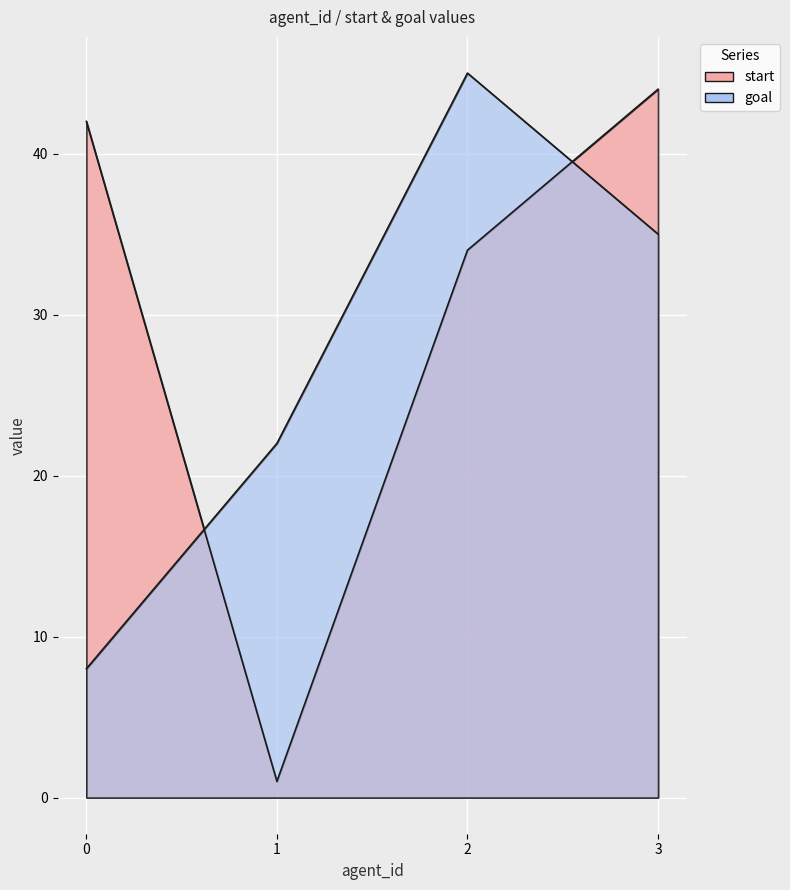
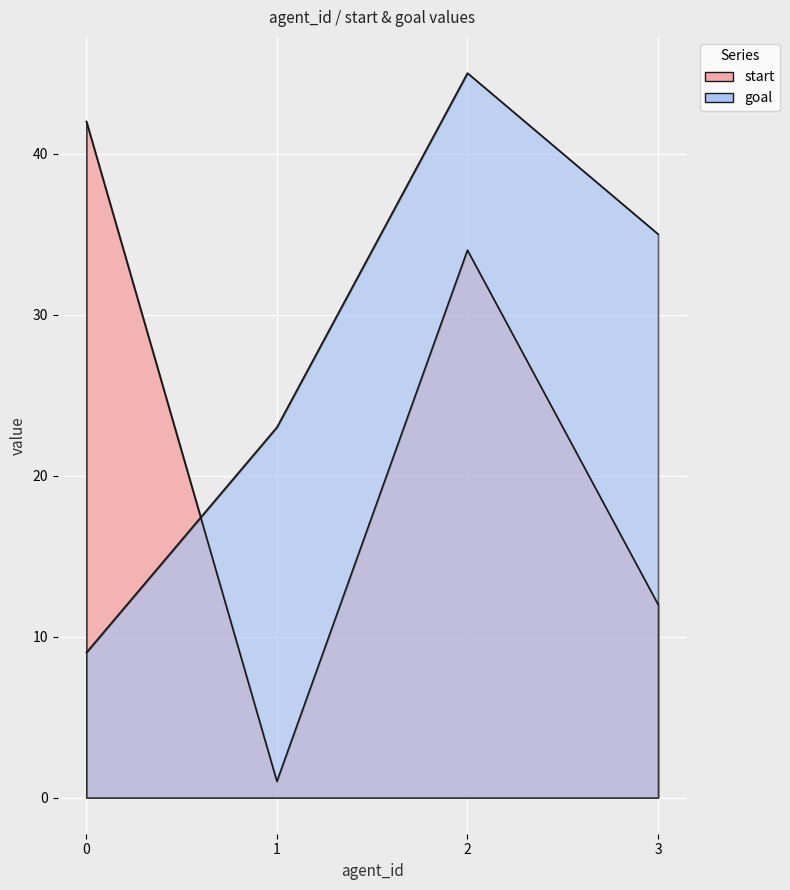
  {
    "start": {
      "0": 42,
      "1": 1,
      "2": 34,
-     "3": 44
+     "3": 12
    },
    "goal": {
-     "0": 8,
-     "1": 22,
+     "0": 9,
+     "1": 23,
      "2": 45,
      "3": 35
    }
  }
